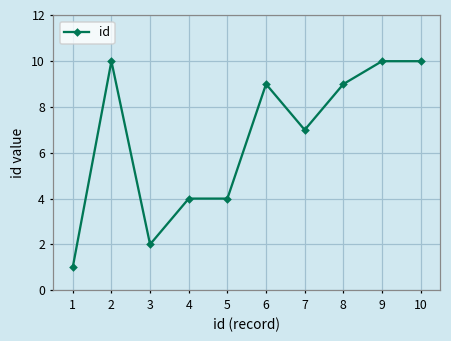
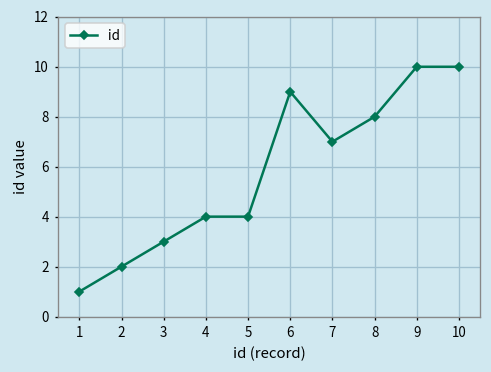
  {
    "1": 1,
-   "2": 10,
-   "3": 2,
+   "2": 2,
+   "3": 3,
    "4": 4,
    "5": 4,
    "6": 9,
    "7": 7,
-   "8": 9,
+   "8": 8,
    "9": 10,
    "10": 10
  }
